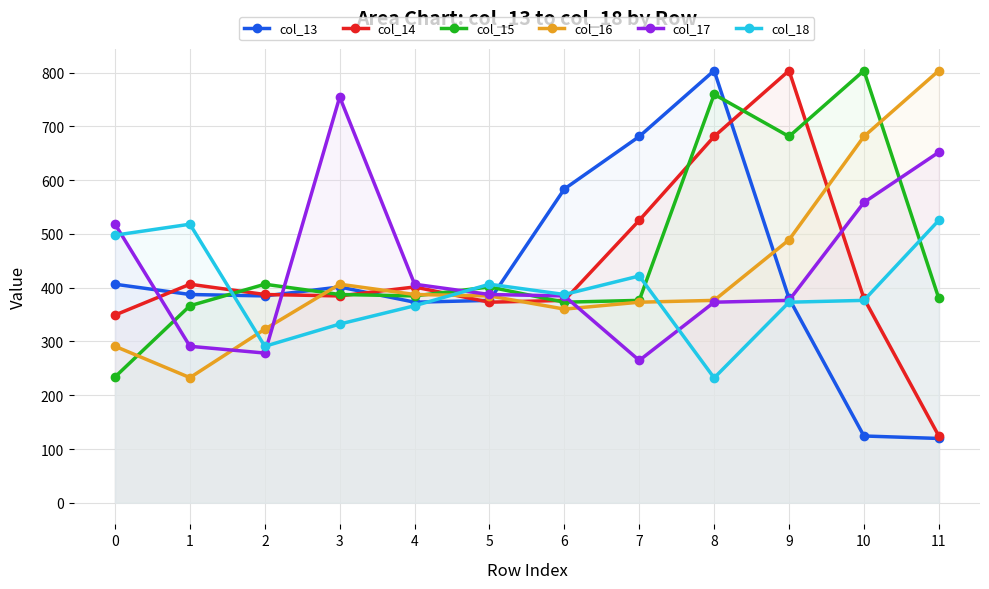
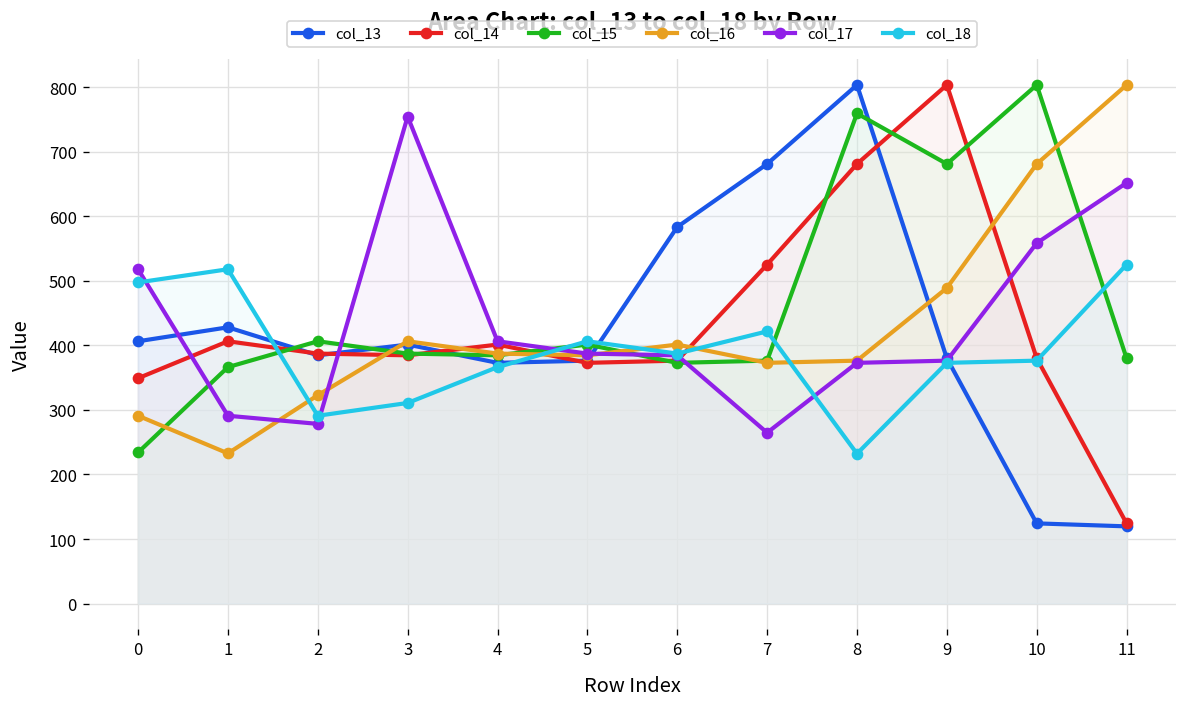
  {
    "col_13": {
      "0": 410,
-     "1": 390,
+     "1": 430,
      "3": 400,
      "4": 370,
      "6": 580,
      "7": 680,
      "8": 800,
      "10": 120
    },
    "col_14": {
      "0": 350,
      "1": 410,
      "4": 400,
      "7": 530,
      "8": 680,
      "9": 800
    },
    "col_15": {
      "0": 230,
      "1": 370,
      "2": 410,
      "5": 400,
      "8": 760,
      "9": 680,
      "10": 800,
      "11": 380
    },
    "col_16": {
      "0": 290,
      "1": 230,
      "2": 320,
      "3": 410,
-     "6": 360,
+     "6": 400,
      "9": 490,
      "10": 680,
      "11": 800
    },
    "col_17": {
      "0": 520,
      "1": 290,
      "2": 280,
      "3": 750,
      "4": 410,
      "7": 260,
      "10": 560,
      "11": 650
    },
    "col_18": {
      "0": 500,
      "1": 520,
      "2": 290,
-     "3": 330,
+     "3": 310,
      "4": 370,
      "5": 410,
      "7": 420,
      "8": 230,
      "11": 530
    }
  }
